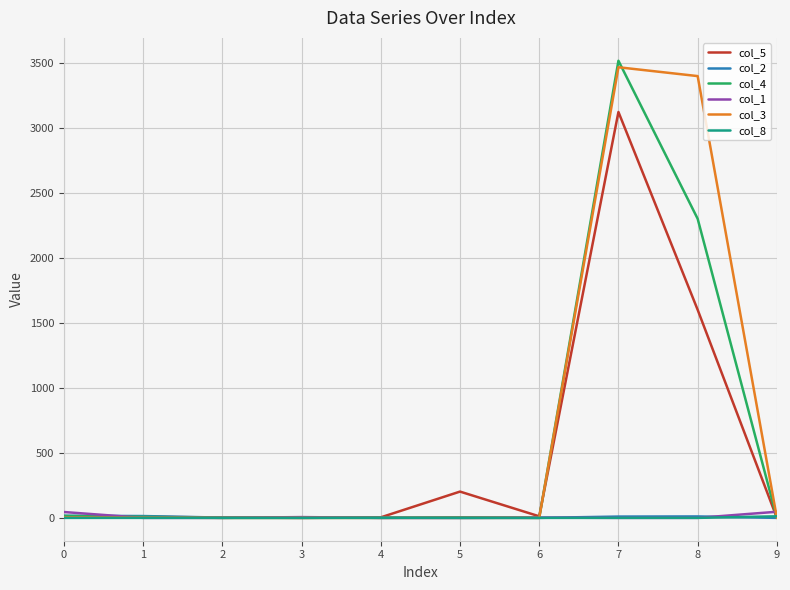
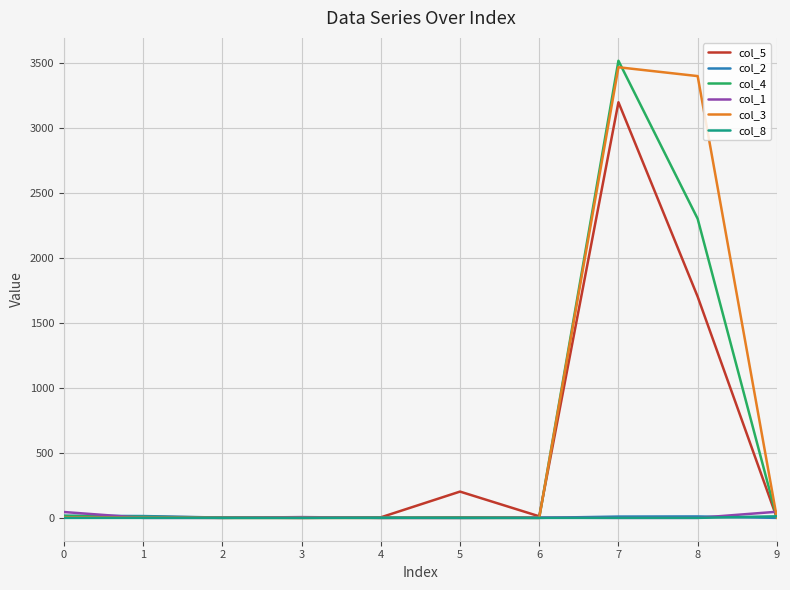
  {
    "col_5": {
      "5": 200,
-     "7": 3120,
-     "8": 1600
+     "7": 3200,
+     "8": 1700
    },
    "col_1": {
      "0": 50,
      "9": 50
    },
    "col_3": {
      "7": 3470,
      "8": 3400
    }
  }
